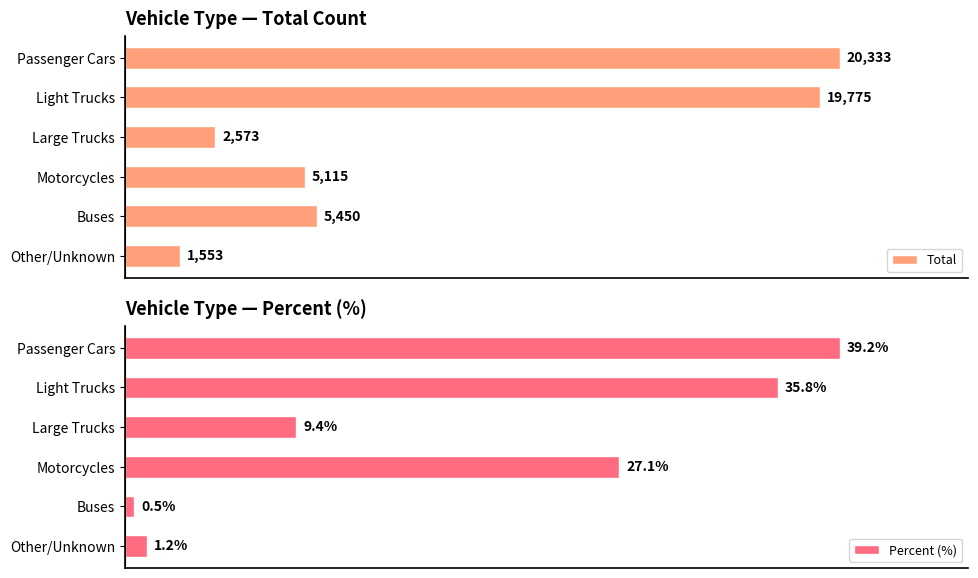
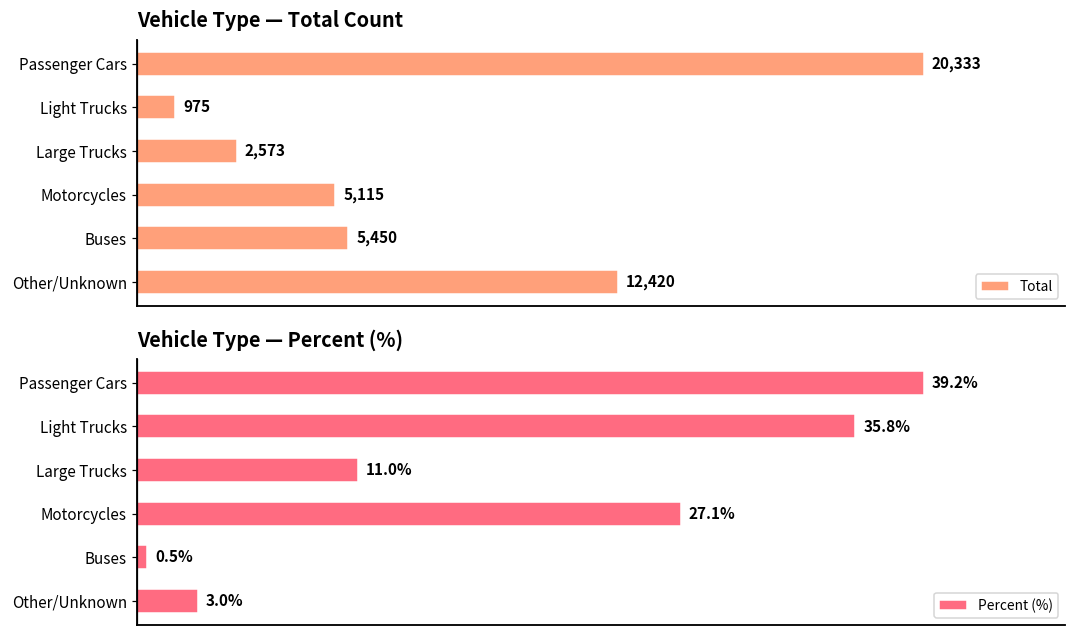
  {
    "Vehicle Type — Total Count": {
      "Passenger Cars": "20,333",
-     "Light Trucks": "19,775",
+     "Light Trucks": "975",
      "Large Trucks": "2,573",
      "Motorcycles": "5,115",
      "Buses": "5,450",
-     "Other/Unknown": "1,553"
+     "Other/Unknown": "12,420"
    },
    "Vehicle Type — Percent (%)": {
      "Passenger Cars": "39.2%",
      "Light Trucks": "35.8%",
-     "Large Trucks": "9.4%",
+     "Large Trucks": "11.0%",
      "Motorcycles": "27.1%",
      "Buses": "0.5%",
-     "Other/Unknown": "1.2%"
+     "Other/Unknown": "3.0%"
    }
  }
